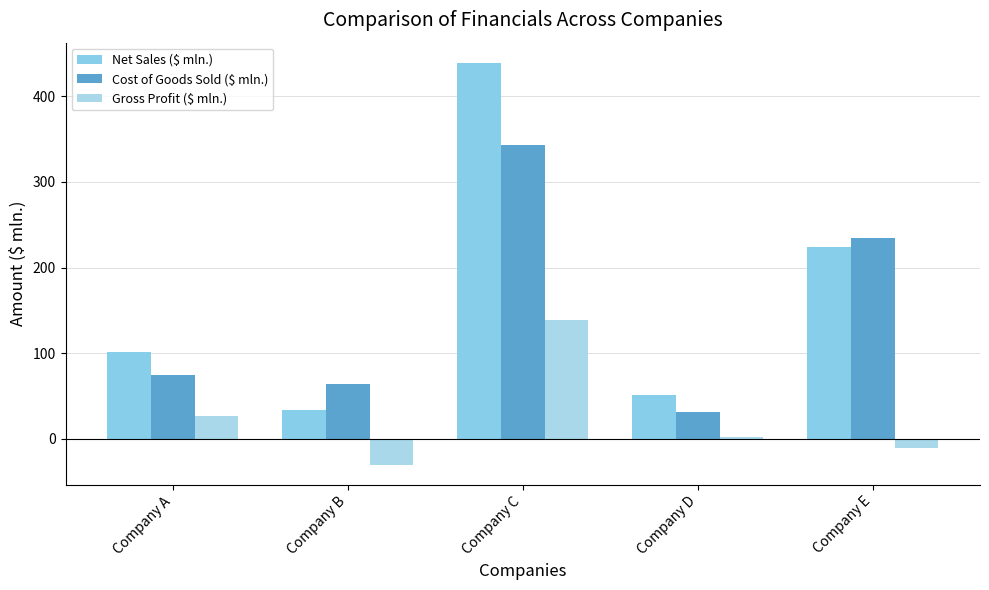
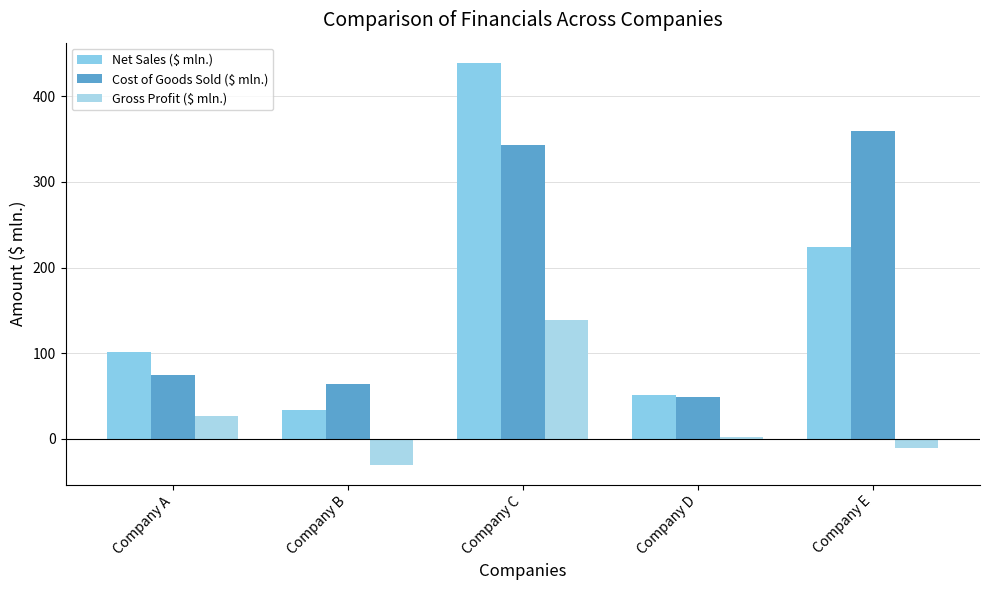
  {
    "Cost of Goods Sold ($ mln.)": {
      "Company A": 80,
      "Company B": 60,
      "Company C": 340,
-     "Company D": 30,
-     "Company E": 230
+     "Company D": 50,
+     "Company E": 360
    }
  }
